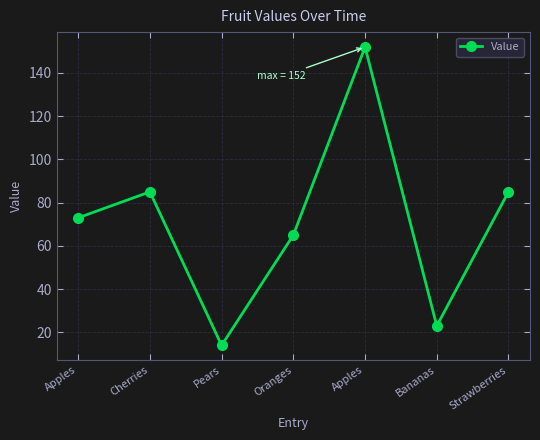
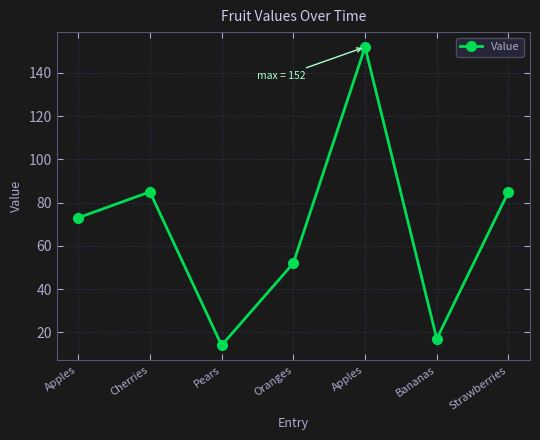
  {
    "Cherries": 85,
    "Pears": 14,
-   "Oranges": 65,
-   "Bananas": 23,
+   "Oranges": 52,
+   "Bananas": 17,
    "Strawberries": 85
  }
